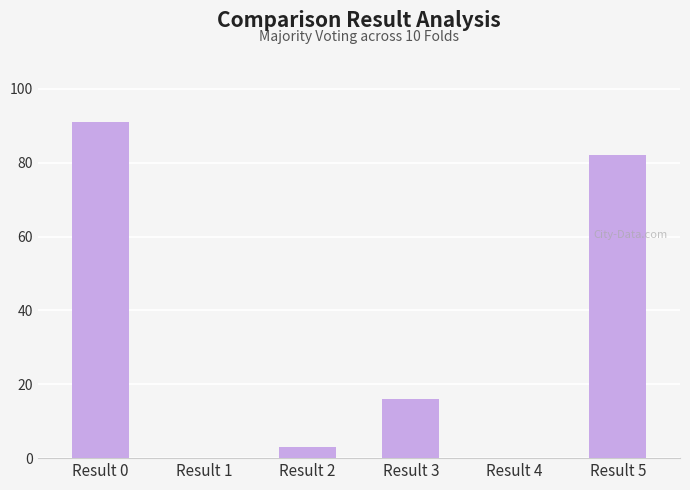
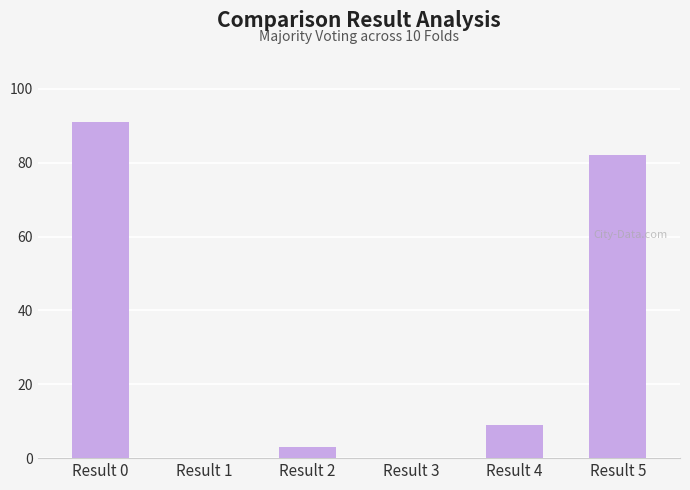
  {
    "Result 0": 91,
    "Result 1": 0,
    "Result 2": 3,
-   "Result 3": 16,
-   "Result 4": 0,
+   "Result 3": 0,
+   "Result 4": 9,
    "Result 5": 82
  }
